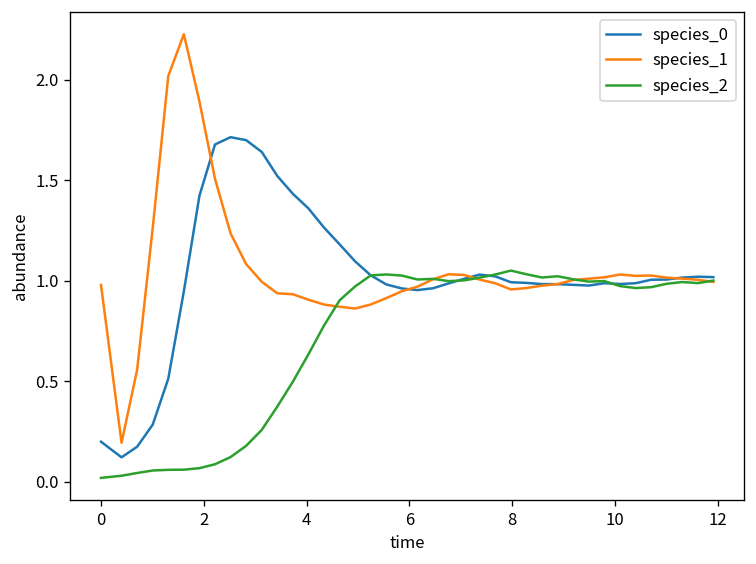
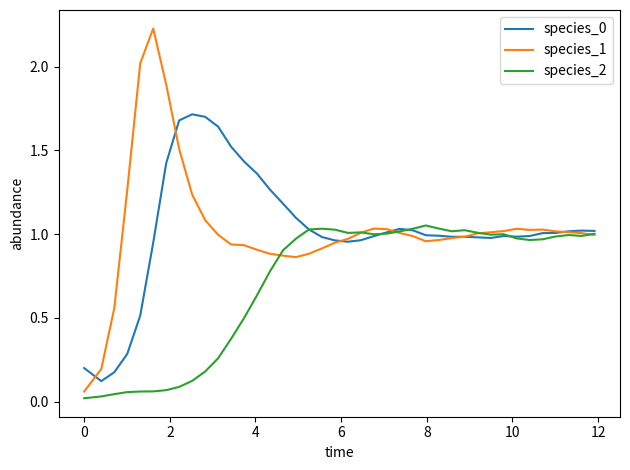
  {
    "species_0": {
      "0": 0.20
    },
    "species_1": {
-     "0": 0.98
+     "0": 0.06
    },
    "species_2": {
      "0": 0.02
    }
  }
